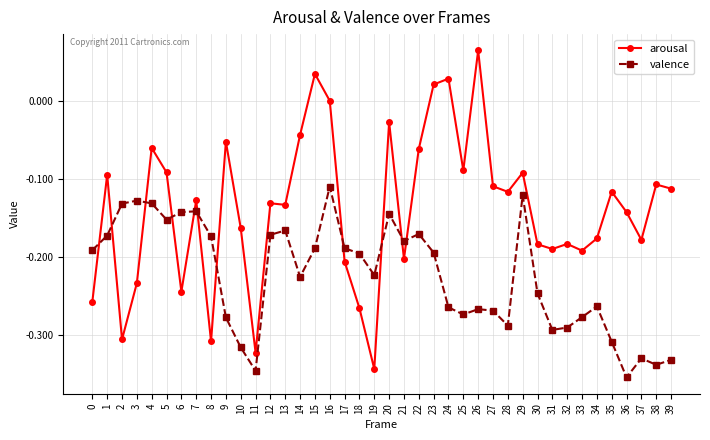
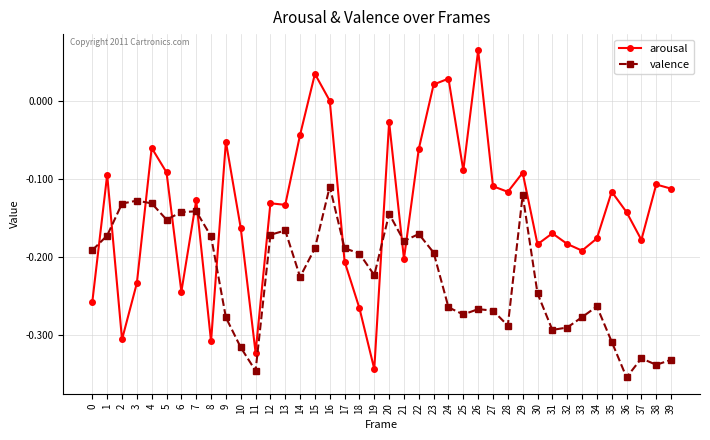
  {
    "arousal": {
      "0": -0.26,
      "1": -0.09,
      "2": -0.31,
      "3": -0.23,
      "4": -0.06,
      "5": -0.09,
      "6": -0.24,
      "7": -0.13,
      "8": -0.31,
      "9": -0.05,
      "10": -0.16,
      "11": -0.32,
      "12": -0.13,
      "13": -0.13,
      "14": -0.04,
      "15": 0.04,
      "16": 0.00,
      "17": -0.21,
      "18": -0.27,
      "19": -0.34,
      "20": -0.03,
      "21": -0.20,
      "22": -0.06,
      "23": 0.02,
      "24": 0.03,
      "25": -0.09,
      "26": 0.07,
      "27": -0.11,
      "28": -0.12,
      "29": -0.09,
      "30": -0.18,
-     "31": -0.19,
+     "31": -0.17,
      "32": -0.18,
      "33": -0.19,
      "34": -0.18,
      "35": -0.12,
      "36": -0.14,
      "37": -0.18,
      "38": -0.11,
      "39": -0.11
    },
    "valence": {
      "0": -0.19,
      "1": -0.17,
      "2": -0.13,
      "3": -0.13,
      "4": -0.13,
      "5": -0.15,
      "6": -0.14,
      "7": -0.14,
      "8": -0.17,
      "9": -0.28,
      "10": -0.32,
      "11": -0.35,
      "12": -0.17,
      "13": -0.17,
      "14": -0.23,
      "15": -0.19,
      "16": -0.11,
      "17": -0.19,
      "18": -0.20,
      "19": -0.22,
      "20": -0.14,
      "21": -0.18,
      "22": -0.17,
      "23": -0.19,
      "24": -0.26,
      "25": -0.27,
      "26": -0.27,
      "27": -0.27,
      "28": -0.29,
      "29": -0.12,
      "30": -0.25,
      "31": -0.29,
      "32": -0.29,
      "33": -0.28,
      "34": -0.26,
      "35": -0.31,
      "36": -0.35,
      "37": -0.33,
      "38": -0.34,
      "39": -0.33
    }
  }
